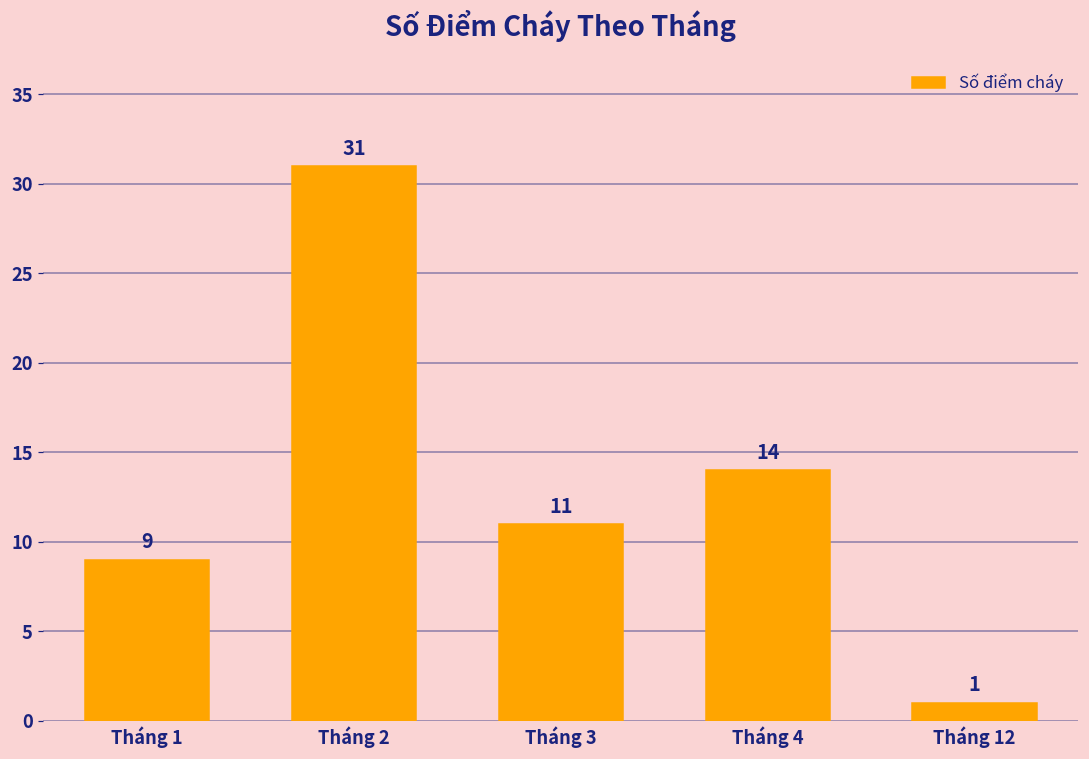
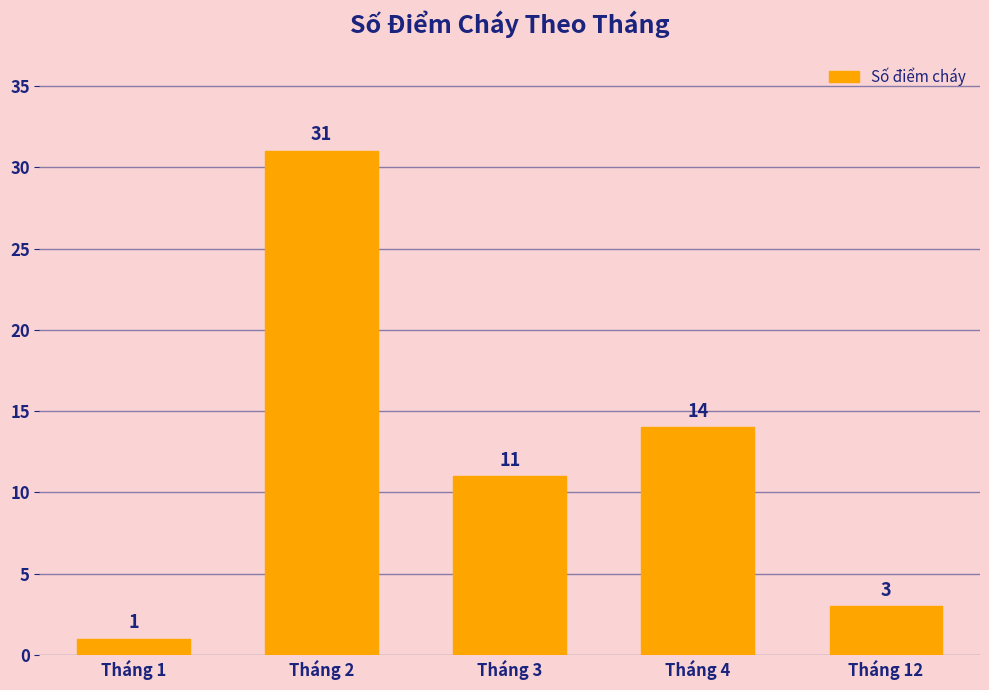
  {
-   "Tháng 1": 9,
+   "Tháng 1": 1,
    "Tháng 2": 31,
    "Tháng 3": 11,
    "Tháng 4": 14,
-   "Tháng 12": 1
+   "Tháng 12": 3
  }
